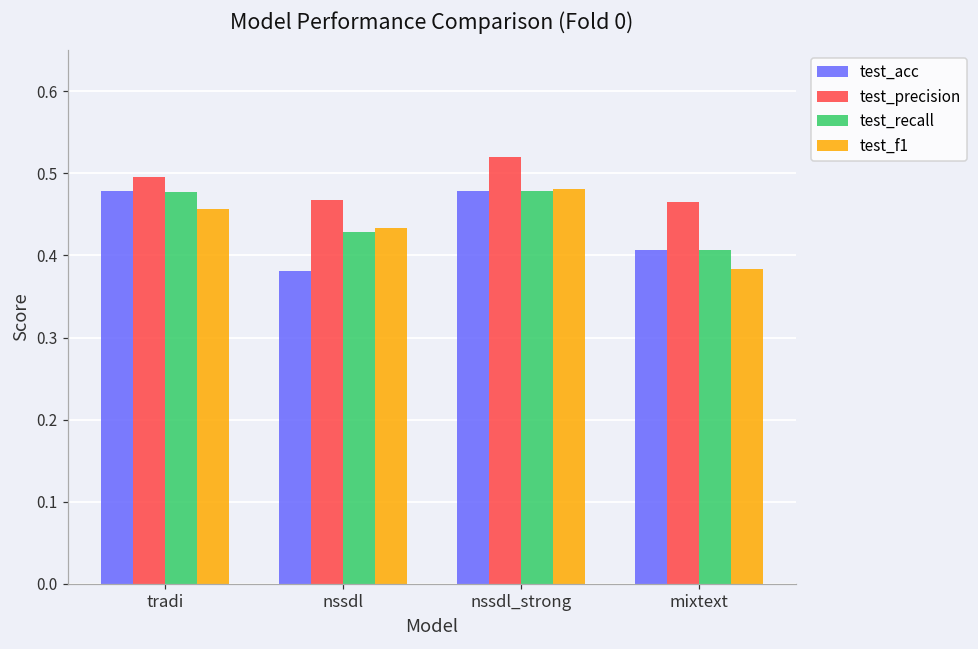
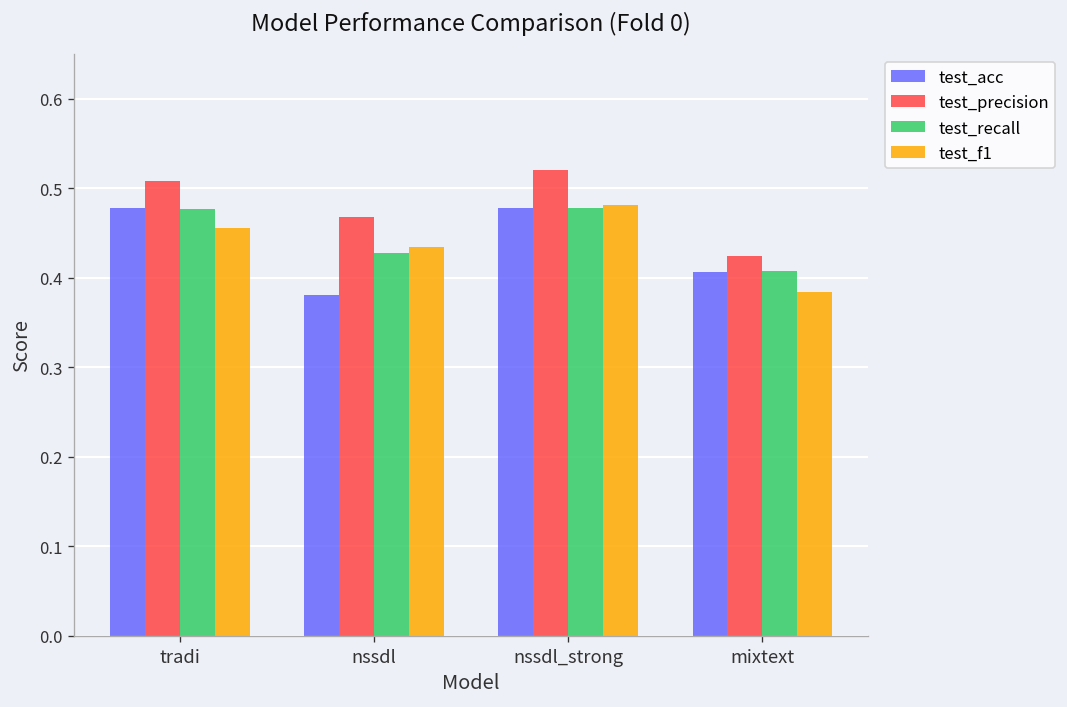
  {
    "test_acc": {
      "tradi": 0.48,
      "nssdl": 0.38,
      "nssdl_strong": 0.48,
      "mixtext": 0.41
    },
    "test_precision": {
-     "tradi": 0.50,
+     "tradi": 0.51,
      "nssdl": 0.47,
      "nssdl_strong": 0.52,
-     "mixtext": 0.47
+     "mixtext": 0.42
    },
    "test_recall": {
      "tradi": 0.48,
      "nssdl": 0.43,
      "nssdl_strong": 0.48,
      "mixtext": 0.41
    },
    "test_f1": {
      "tradi": 0.46,
      "nssdl": 0.43,
      "nssdl_strong": 0.48,
      "mixtext": 0.38
    }
  }
